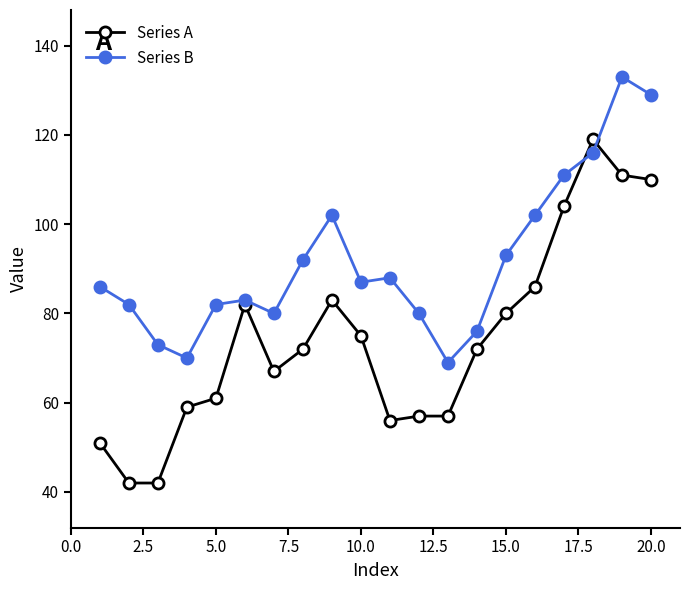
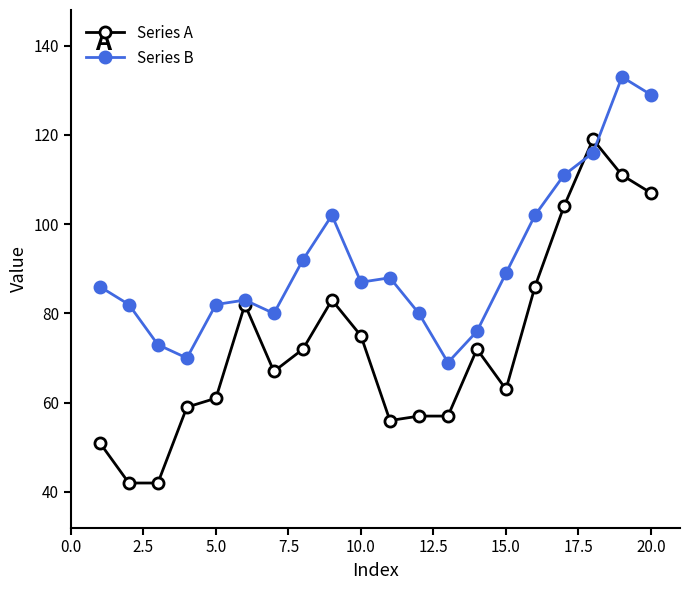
  {
    "Series A": {
      "5.0": 61,
      "10.0": 75,
-     "15.0": 80,
-     "20.0": 110
+     "15.0": 63,
+     "20.0": 107
    },
    "Series B": {
      "5.0": 82,
      "10.0": 87,
-     "15.0": 93,
+     "15.0": 89,
      "20.0": 129
    }
  }
